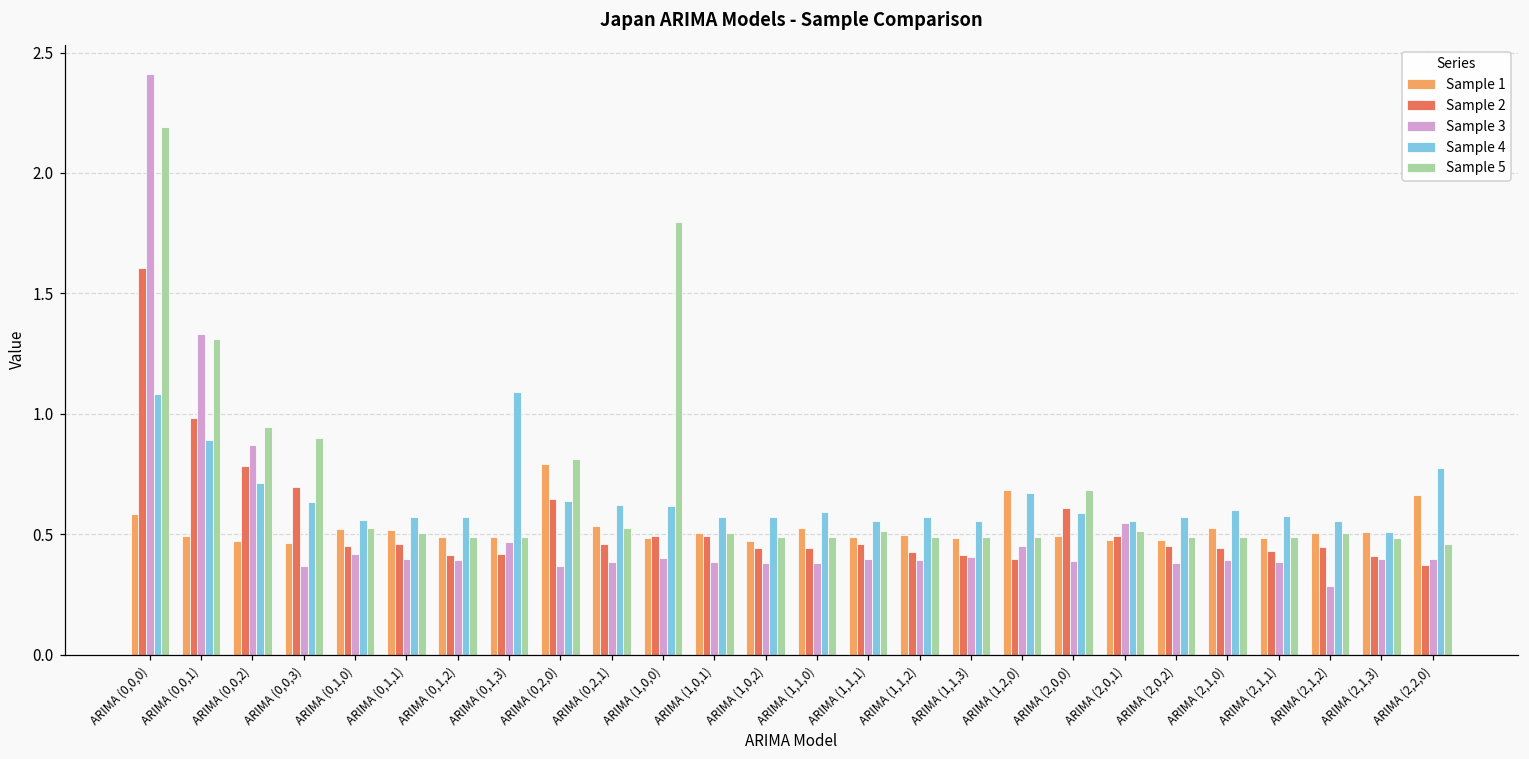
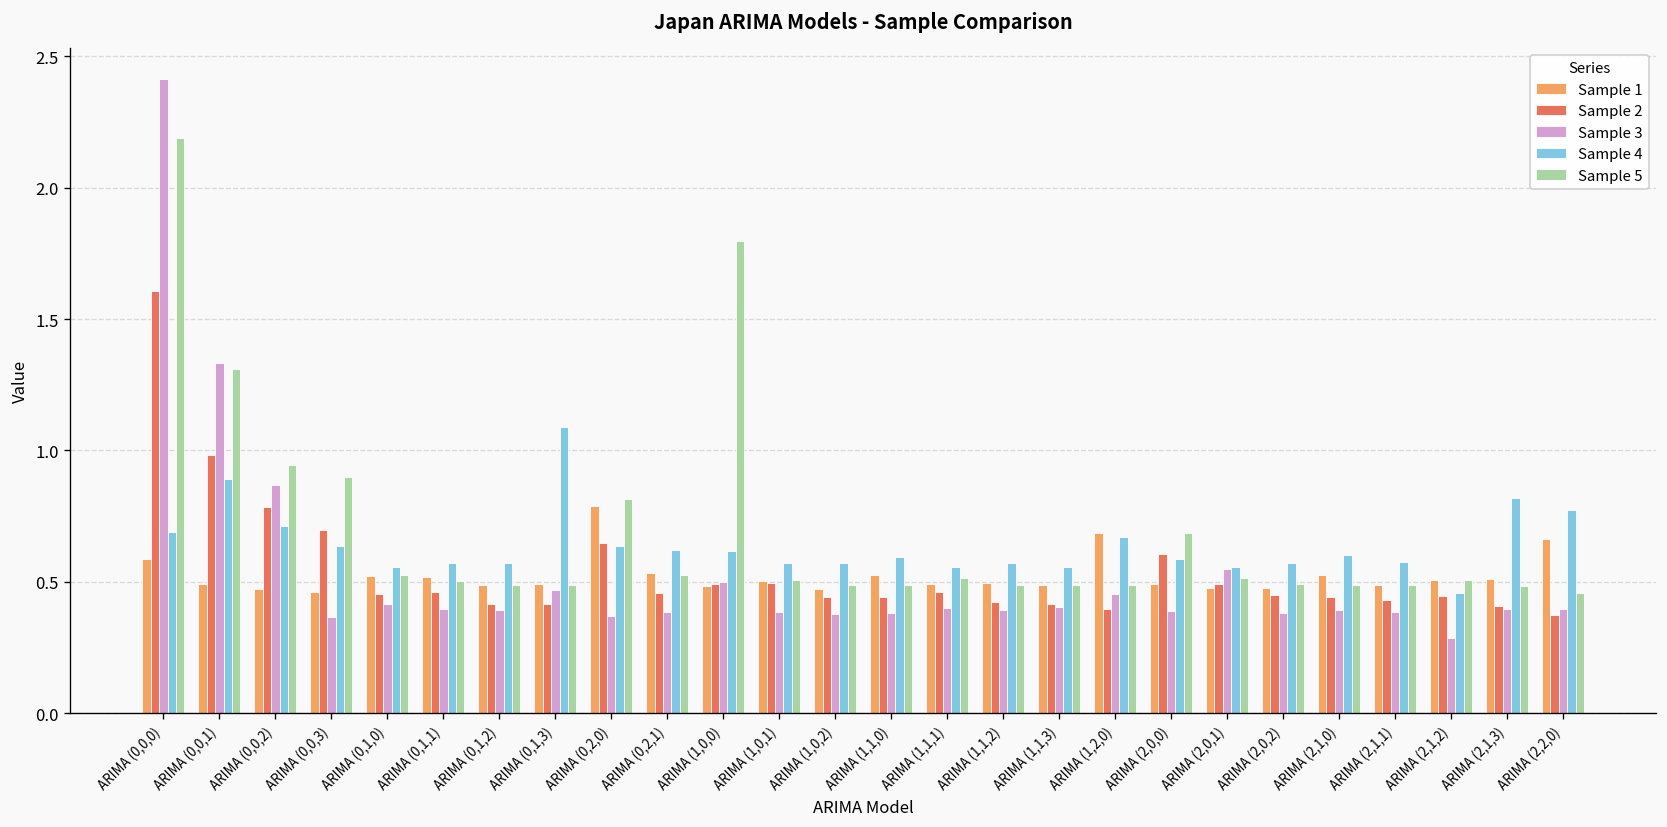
  {
    "Sample 3": {
      "ARIMA (0,0,0)": 2.41,
      "ARIMA (0,0,1)": 1.33,
      "ARIMA (0,0,2)": 0.87,
      "ARIMA (0,0,3)": 0.37,
      "ARIMA (0,1,0)": 0.42,
      "ARIMA (0,1,1)": 0.4,
      "ARIMA (0,1,2)": 0.4,
      "ARIMA (0,1,3)": 0.47,
      "ARIMA (0,2,0)": 0.37,
      "ARIMA (0,2,1)": 0.39,
-     "ARIMA (1,0,0)": 0.4,
+     "ARIMA (1,0,0)": 0.5,
      "ARIMA (1,0,1)": 0.38,
      "ARIMA (1,0,2)": 0.38,
      "ARIMA (1,1,0)": 0.38,
      "ARIMA (1,1,1)": 0.4,
      "ARIMA (1,1,2)": 0.4,
      "ARIMA (1,1,3)": 0.4,
      "ARIMA (1,2,0)": 0.45,
      "ARIMA (2,0,0)": 0.4,
      "ARIMA (2,0,1)": 0.55,
      "ARIMA (2,0,2)": 0.38,
      "ARIMA (2,1,0)": 0.4,
      "ARIMA (2,1,1)": 0.39,
      "ARIMA (2,1,2)": 0.29,
      "ARIMA (2,1,3)": 0.4,
      "ARIMA (2,2,0)": 0.4
    },
    "Sample 4": {
-     "ARIMA (0,0,0)": 1.08,
+     "ARIMA (0,0,0)": 0.69,
      "ARIMA (0,0,1)": 0.89,
      "ARIMA (0,0,2)": 0.71,
      "ARIMA (0,0,3)": 0.64,
      "ARIMA (0,1,0)": 0.56,
      "ARIMA (0,1,1)": 0.57,
      "ARIMA (0,1,2)": 0.57,
      "ARIMA (0,1,3)": 1.09,
      "ARIMA (0,2,0)": 0.64,
      "ARIMA (0,2,1)": 0.62,
      "ARIMA (1,0,0)": 0.62,
      "ARIMA (1,0,1)": 0.57,
      "ARIMA (1,0,2)": 0.57,
      "ARIMA (1,1,0)": 0.59,
      "ARIMA (1,1,1)": 0.56,
      "ARIMA (1,1,2)": 0.57,
      "ARIMA (1,1,3)": 0.56,
      "ARIMA (1,2,0)": 0.67,
      "ARIMA (2,0,0)": 0.59,
      "ARIMA (2,0,1)": 0.56,
      "ARIMA (2,0,2)": 0.57,
      "ARIMA (2,1,0)": 0.60,
      "ARIMA (2,1,1)": 0.58,
-     "ARIMA (2,1,2)": 0.55,
-     "ARIMA (2,1,3)": 0.51,
+     "ARIMA (2,1,2)": 0.46,
+     "ARIMA (2,1,3)": 0.82,
      "ARIMA (2,2,0)": 0.77
    },
    "Sample 5": {
      "ARIMA (0,0,0)": 2.19,
      "ARIMA (0,0,1)": 1.31,
      "ARIMA (0,0,2)": 0.95,
      "ARIMA (0,0,3)": 0.90,
      "ARIMA (0,1,0)": 0.52,
      "ARIMA (0,1,1)": 0.50,
      "ARIMA (0,1,2)": 0.49,
      "ARIMA (0,1,3)": 0.49,
      "ARIMA (0,2,0)": 0.81,
      "ARIMA (0,2,1)": 0.53,
      "ARIMA (1,0,0)": 1.80,
      "ARIMA (1,0,1)": 0.51,
      "ARIMA (1,0,2)": 0.49,
      "ARIMA (1,1,0)": 0.49,
      "ARIMA (1,1,1)": 0.51,
      "ARIMA (1,1,2)": 0.49,
      "ARIMA (1,1,3)": 0.49,
      "ARIMA (1,2,0)": 0.49,
      "ARIMA (2,0,0)": 0.68,
      "ARIMA (2,0,1)": 0.52,
      "ARIMA (2,0,2)": 0.49,
      "ARIMA (2,1,0)": 0.49,
      "ARIMA (2,1,1)": 0.49,
      "ARIMA (2,1,2)": 0.51,
      "ARIMA (2,1,3)": 0.49,
      "ARIMA (2,2,0)": 0.46
    }
  }
